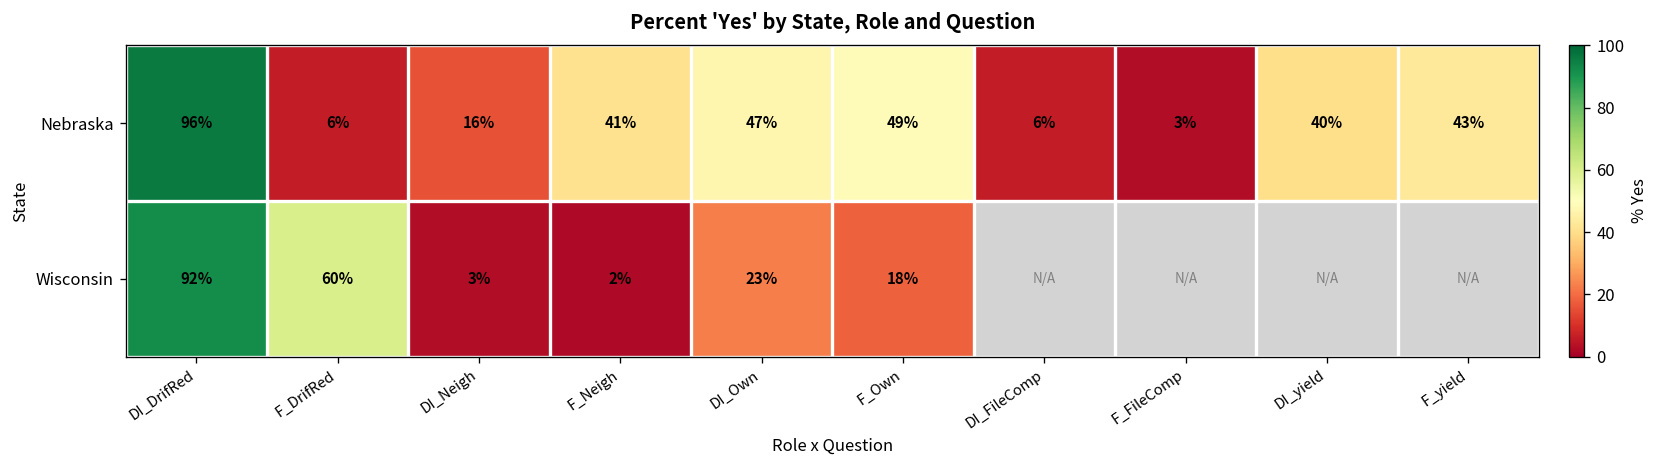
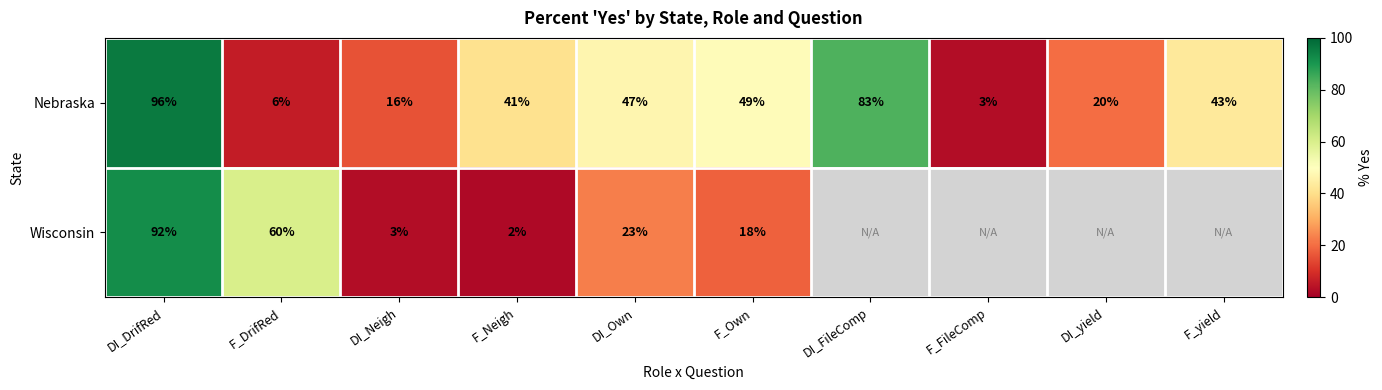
  {
    "Nebraska": {
      "DI_DrifRed": "96%",
      "F_DrifRed": "6%",
      "DI_Neigh": "16%",
      "F_Neigh": "41%",
      "DI_Own": "47%",
      "F_Own": "49%",
-     "DI_FileComp": "6%",
+     "DI_FileComp": "83%",
      "F_FileComp": "3%",
-     "DI_yield": "40%",
+     "DI_yield": "20%",
      "F_yield": "43%"
    },
    "Wisconsin": {
      "DI_DrifRed": "92%",
      "F_DrifRed": "60%",
      "DI_Neigh": "3%",
      "F_Neigh": "2%",
      "DI_Own": "23%",
      "F_Own": "18%"
    }
  }
